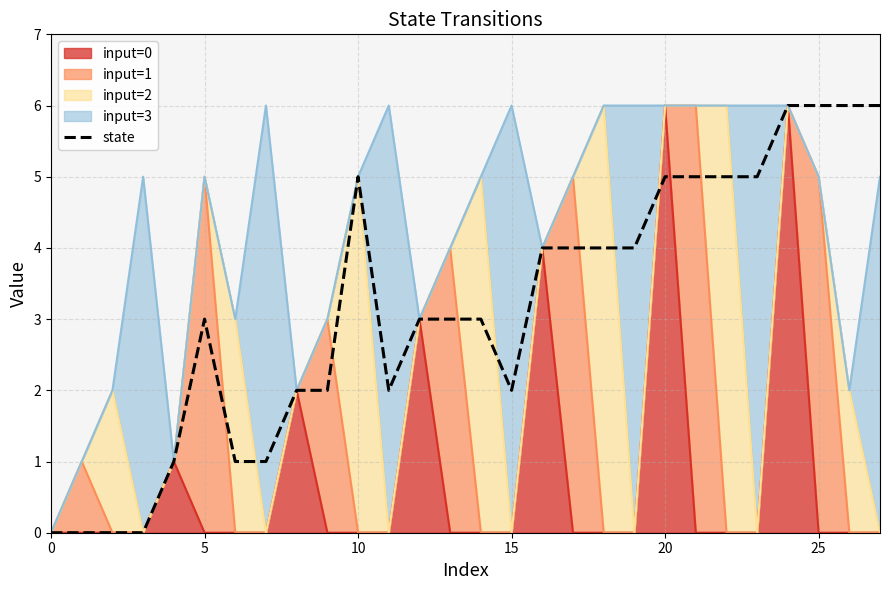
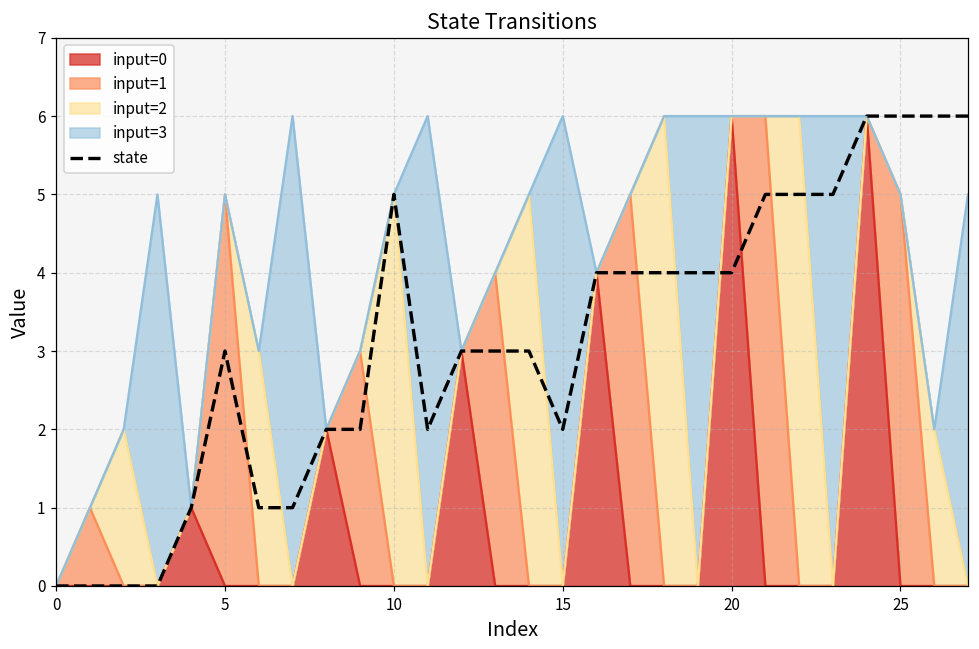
  {
    "input=0": {
      "5": 0,
      "25": 0
    },
    "input=3": {
      "15": 6
    },
    "state": {
      "5": 3,
      "15": 2,
-     "20": 5,
+     "20": 4,
      "25": 6
    }
  }
